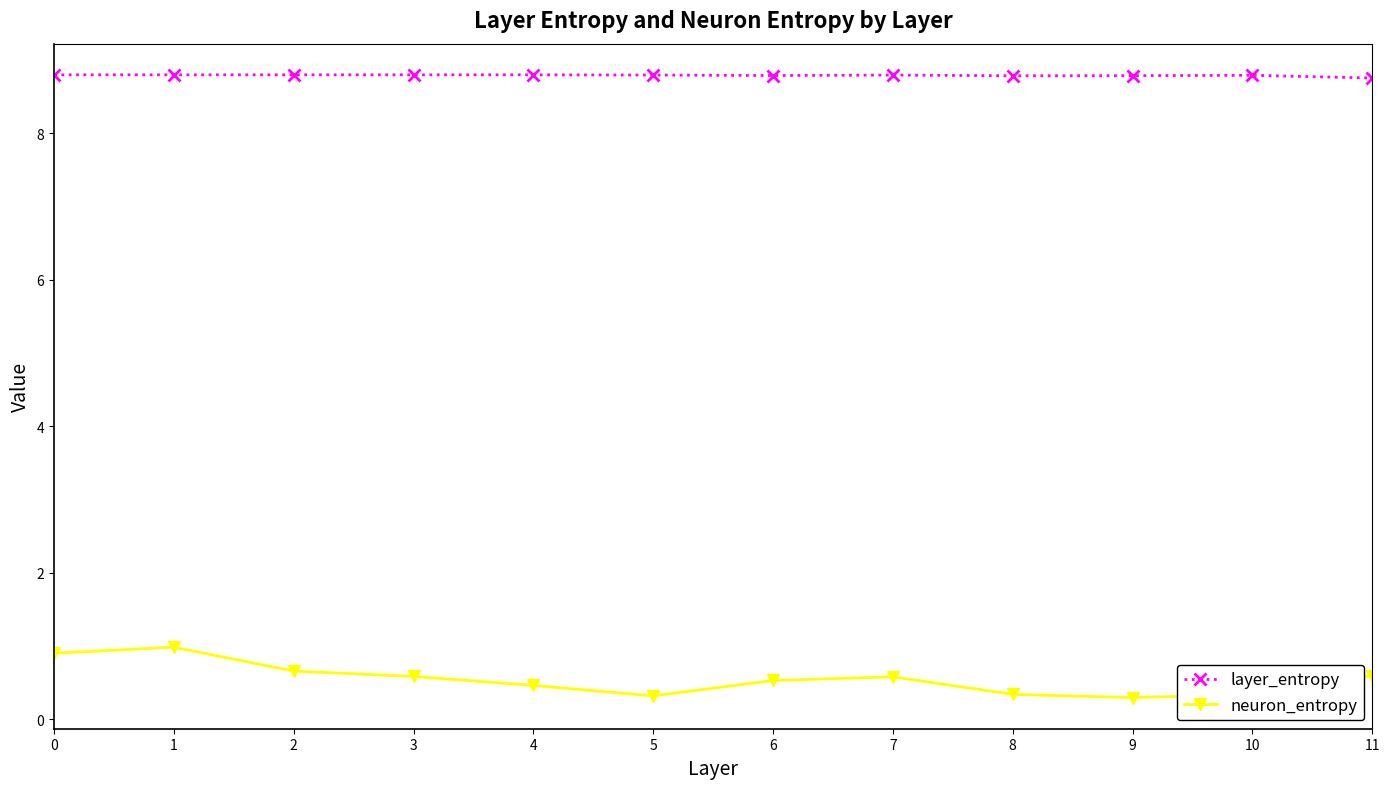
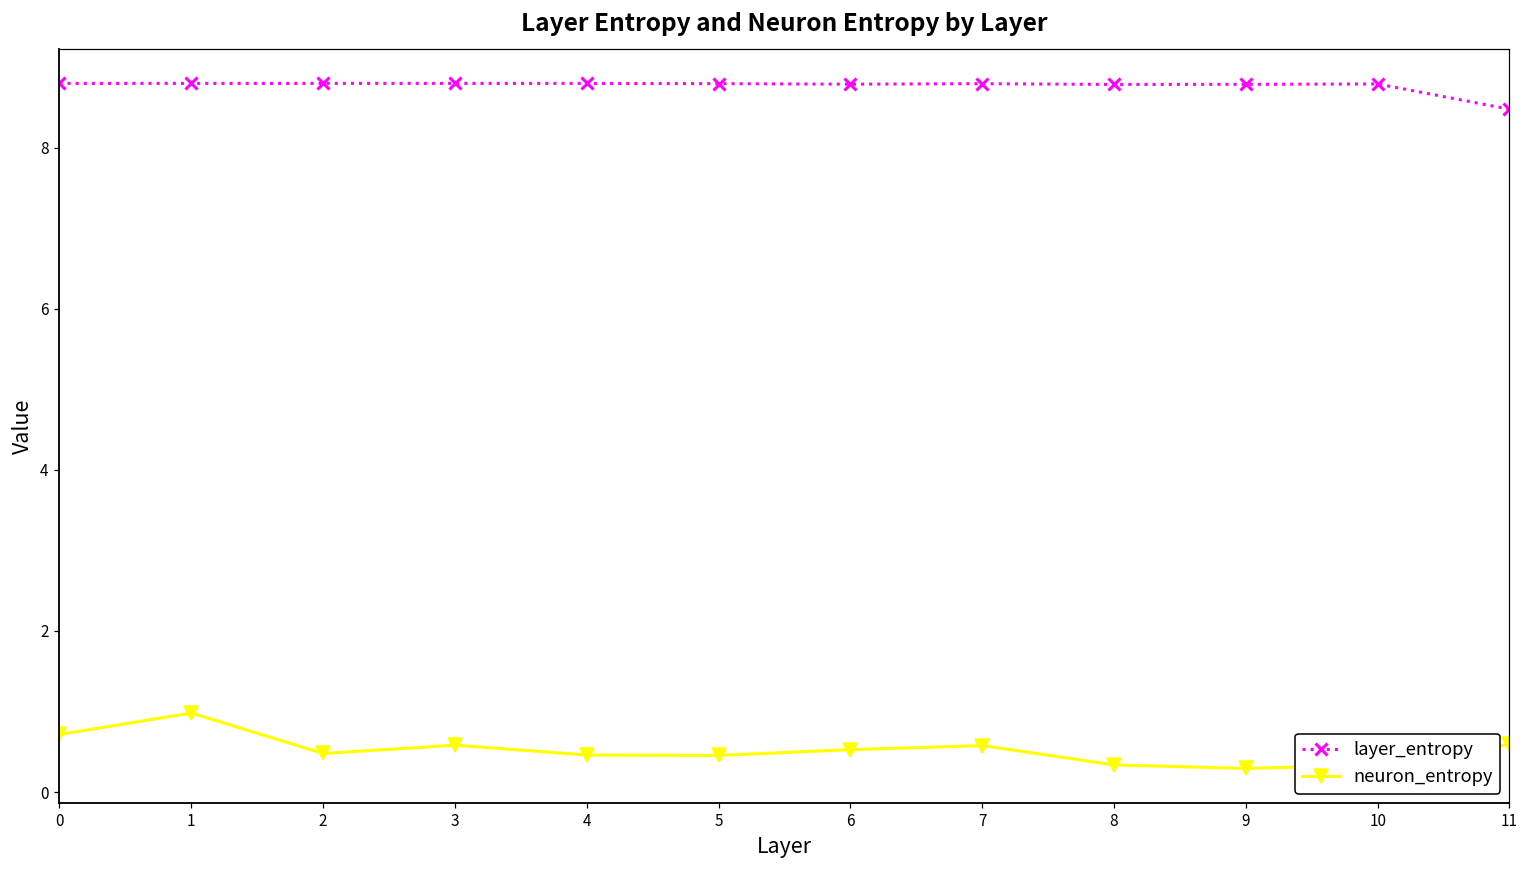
  {
    "layer_entropy": {
      "0": 8.8,
      "1": 8.8,
      "2": 8.8,
      "3": 8.8,
      "4": 8.8,
      "5": 8.8,
      "6": 8.8,
      "7": 8.8,
      "8": 8.8,
      "9": 8.8,
      "10": 8.8,
-     "11": 8.8
+     "11": 8.5
    },
    "neuron_entropy": {
-     "0": 0.9,
+     "0": 0.7,
      "1": 1.0,
-     "2": 0.7,
+     "2": 0.5,
      "3": 0.6,
      "4": 0.5,
-     "5": 0.3,
+     "5": 0.5,
      "6": 0.5,
      "7": 0.6,
      "8": 0.3,
      "9": 0.3,
      "11": 0.6
    }
  }
